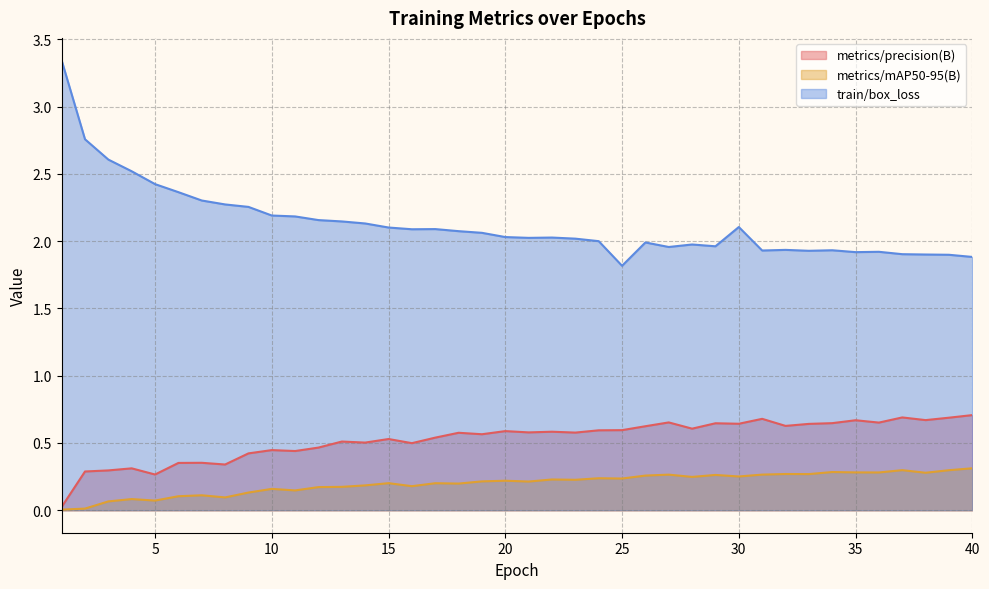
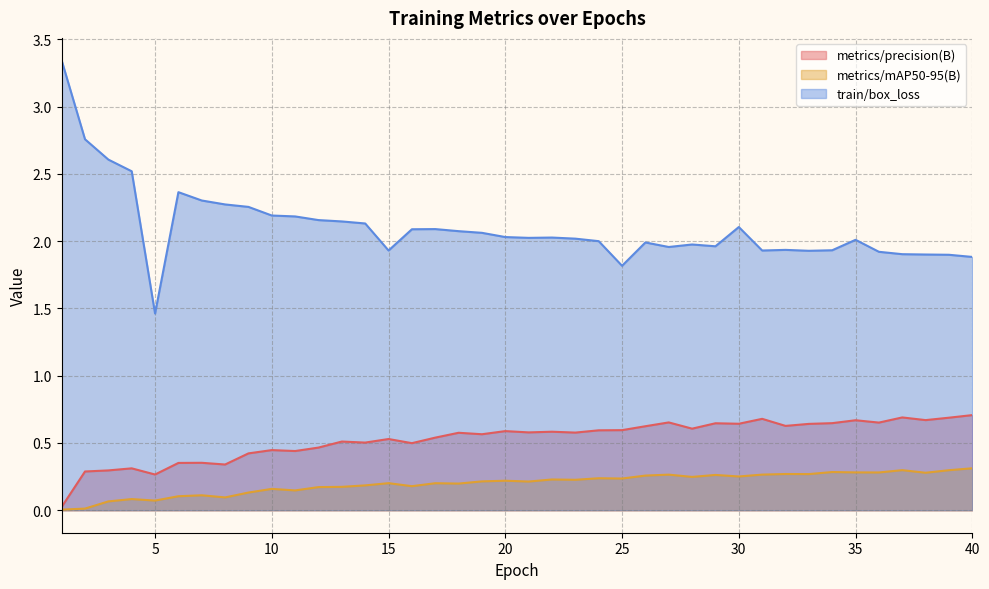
  {
    "train/box_loss": {
-     "5": 2.42,
+     "5": 1.46,
      "10": 2.19,
-     "15": 2.10,
+     "15": 1.93,
      "20": 2.03,
      "25": 1.82,
      "30": 2.11,
-     "35": 1.92,
+     "35": 2.01,
      "40": 1.88
    }
  }
